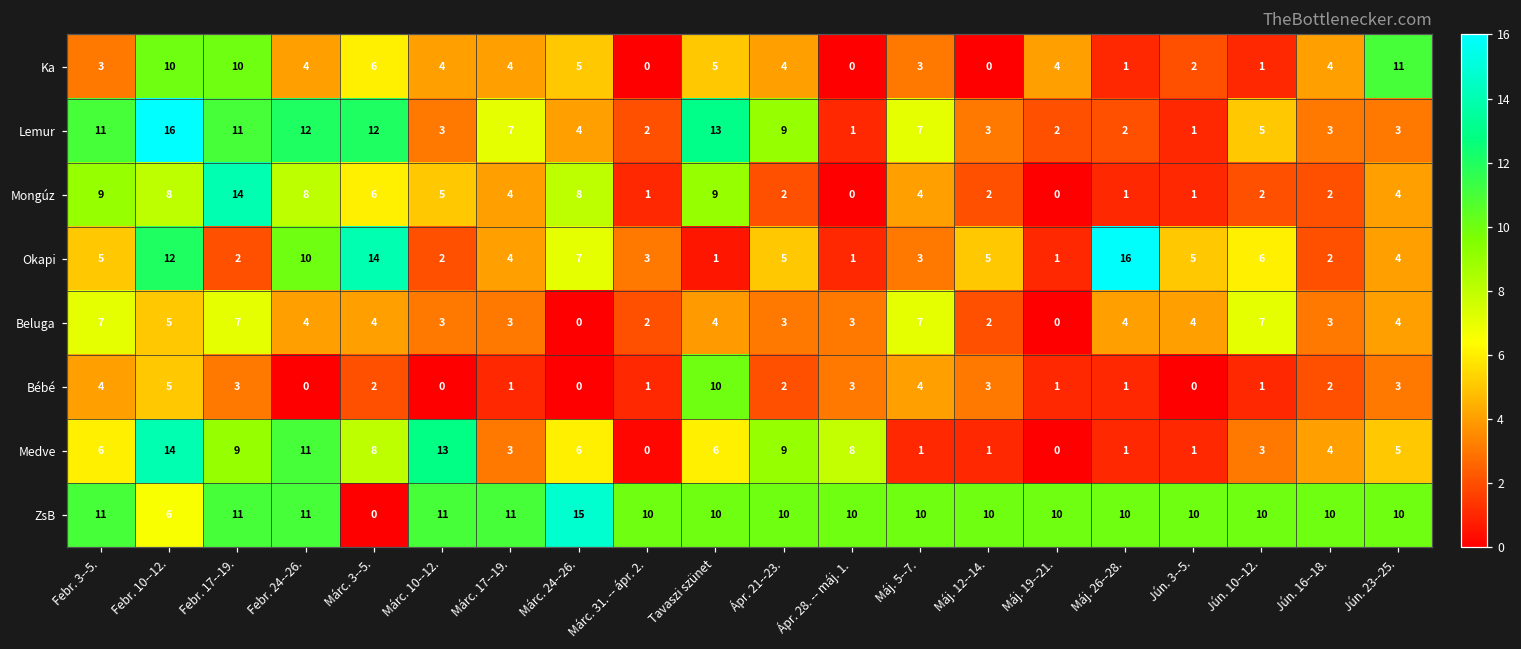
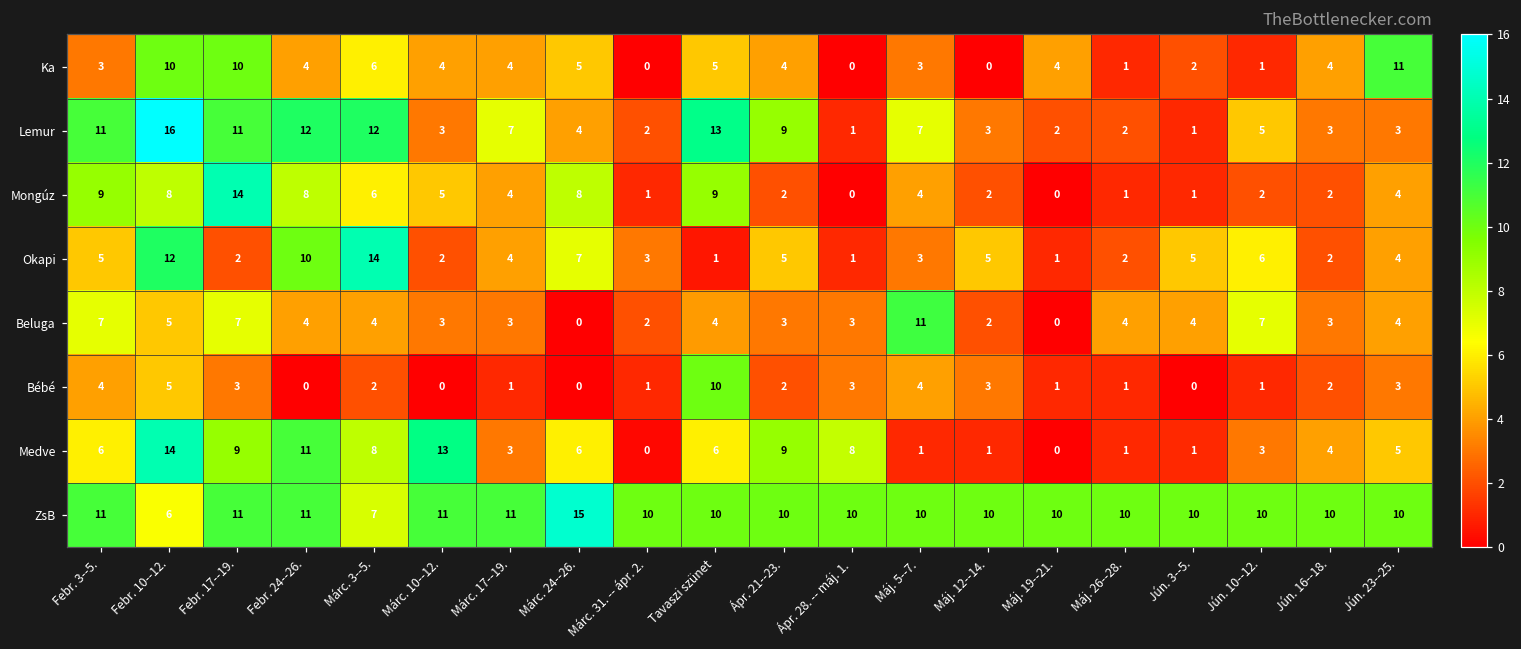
  {
    "Ka": {
      "Febr. 3--5.": 3,
      "Febr. 10--12.": 10,
      "Febr. 17--19.": 10,
      "Febr. 24--26.": 4,
      "Márc. 3--5.": 6,
      "Márc. 10--12.": 4,
      "Márc. 17--19.": 4,
      "Márc. 24--26.": 5,
      "Márc. 31. -- ápr. 2.": 0,
      "Tavaszi szünet": 5,
      "Ápr. 21--23.": 4,
      "Ápr. 28. -- máj. 1.": 0,
      "Máj. 5--7.": 3,
      "Máj. 12--14.": 0,
      "Máj. 19--21.": 4,
      "Máj. 26--28.": 1,
      "Jún. 3--5.": 2,
      "Jún. 10--12.": 1,
      "Jún. 16--18.": 4,
      "Jún. 23--25.": 11
    },
    "Lemur": {
      "Febr. 3--5.": 11,
      "Febr. 10--12.": 16,
      "Febr. 17--19.": 11,
      "Febr. 24--26.": 12,
      "Márc. 3--5.": 12,
      "Márc. 10--12.": 3,
      "Márc. 17--19.": 7,
      "Márc. 24--26.": 4,
      "Márc. 31. -- ápr. 2.": 2,
      "Tavaszi szünet": 13,
      "Ápr. 21--23.": 9,
      "Ápr. 28. -- máj. 1.": 1,
      "Máj. 5--7.": 7,
      "Máj. 12--14.": 3,
      "Máj. 19--21.": 2,
      "Máj. 26--28.": 2,
      "Jún. 3--5.": 1,
      "Jún. 10--12.": 5,
      "Jún. 16--18.": 3,
      "Jún. 23--25.": 3
    },
    "Mongúz": {
      "Febr. 3--5.": 9,
      "Febr. 10--12.": 8,
      "Febr. 17--19.": 14,
      "Febr. 24--26.": 8,
      "Márc. 3--5.": 6,
      "Márc. 10--12.": 5,
      "Márc. 17--19.": 4,
      "Márc. 24--26.": 8,
      "Márc. 31. -- ápr. 2.": 1,
      "Tavaszi szünet": 9,
      "Ápr. 21--23.": 2,
      "Ápr. 28. -- máj. 1.": 0,
      "Máj. 5--7.": 4,
      "Máj. 12--14.": 2,
      "Máj. 19--21.": 0,
      "Máj. 26--28.": 1,
      "Jún. 3--5.": 1,
      "Jún. 10--12.": 2,
      "Jún. 16--18.": 2,
      "Jún. 23--25.": 4
    },
    "Okapi": {
      "Febr. 3--5.": 5,
      "Febr. 10--12.": 12,
      "Febr. 17--19.": 2,
      "Febr. 24--26.": 10,
      "Márc. 3--5.": 14,
      "Márc. 10--12.": 2,
      "Márc. 17--19.": 4,
      "Márc. 24--26.": 7,
      "Márc. 31. -- ápr. 2.": 3,
      "Tavaszi szünet": 1,
      "Ápr. 21--23.": 5,
      "Ápr. 28. -- máj. 1.": 1,
      "Máj. 5--7.": 3,
      "Máj. 12--14.": 5,
      "Máj. 19--21.": 1,
-     "Máj. 26--28.": 16,
+     "Máj. 26--28.": 2,
      "Jún. 3--5.": 5,
      "Jún. 10--12.": 6,
      "Jún. 16--18.": 2,
      "Jún. 23--25.": 4
    },
    "Beluga": {
      "Febr. 3--5.": 7,
      "Febr. 10--12.": 5,
      "Febr. 17--19.": 7,
      "Febr. 24--26.": 4,
      "Márc. 3--5.": 4,
      "Márc. 10--12.": 3,
      "Márc. 17--19.": 3,
      "Márc. 24--26.": 0,
      "Márc. 31. -- ápr. 2.": 2,
      "Tavaszi szünet": 4,
      "Ápr. 21--23.": 3,
      "Ápr. 28. -- máj. 1.": 3,
-     "Máj. 5--7.": 7,
+     "Máj. 5--7.": 11,
      "Máj. 12--14.": 2,
      "Máj. 19--21.": 0,
      "Máj. 26--28.": 4,
      "Jún. 3--5.": 4,
      "Jún. 10--12.": 7,
      "Jún. 16--18.": 3,
      "Jún. 23--25.": 4
    },
    "Bébé": {
      "Febr. 3--5.": 4,
      "Febr. 10--12.": 5,
      "Febr. 17--19.": 3,
      "Febr. 24--26.": 0,
      "Márc. 3--5.": 2,
      "Márc. 10--12.": 0,
      "Márc. 17--19.": 1,
      "Márc. 24--26.": 0,
      "Márc. 31. -- ápr. 2.": 1,
      "Tavaszi szünet": 10,
      "Ápr. 21--23.": 2,
      "Ápr. 28. -- máj. 1.": 3,
      "Máj. 5--7.": 4,
      "Máj. 12--14.": 3,
      "Máj. 19--21.": 1,
      "Máj. 26--28.": 1,
      "Jún. 3--5.": 0,
      "Jún. 10--12.": 1,
      "Jún. 16--18.": 2,
      "Jún. 23--25.": 3
    },
    "Medve": {
      "Febr. 3--5.": 6,
      "Febr. 10--12.": 14,
      "Febr. 17--19.": 9,
      "Febr. 24--26.": 11,
      "Márc. 3--5.": 8,
      "Márc. 10--12.": 13,
      "Márc. 17--19.": 3,
      "Márc. 24--26.": 6,
      "Márc. 31. -- ápr. 2.": 0,
      "Tavaszi szünet": 6,
      "Ápr. 21--23.": 9,
      "Ápr. 28. -- máj. 1.": 8,
      "Máj. 5--7.": 1,
      "Máj. 12--14.": 1,
      "Máj. 19--21.": 0,
      "Máj. 26--28.": 1,
      "Jún. 3--5.": 1,
      "Jún. 10--12.": 3,
      "Jún. 16--18.": 4,
      "Jún. 23--25.": 5
    },
    "ZsB": {
      "Febr. 3--5.": 11,
      "Febr. 10--12.": 6,
      "Febr. 17--19.": 11,
      "Febr. 24--26.": 11,
-     "Márc. 3--5.": 0,
+     "Márc. 3--5.": 7,
      "Márc. 10--12.": 11,
      "Márc. 17--19.": 11,
      "Márc. 24--26.": 15,
      "Márc. 31. -- ápr. 2.": 10,
      "Tavaszi szünet": 10,
      "Ápr. 21--23.": 10,
      "Ápr. 28. -- máj. 1.": 10,
      "Máj. 5--7.": 10,
      "Máj. 12--14.": 10,
      "Máj. 19--21.": 10,
      "Máj. 26--28.": 10,
      "Jún. 3--5.": 10,
      "Jún. 10--12.": 10,
      "Jún. 16--18.": 10,
      "Jún. 23--25.": 10
    }
  }
